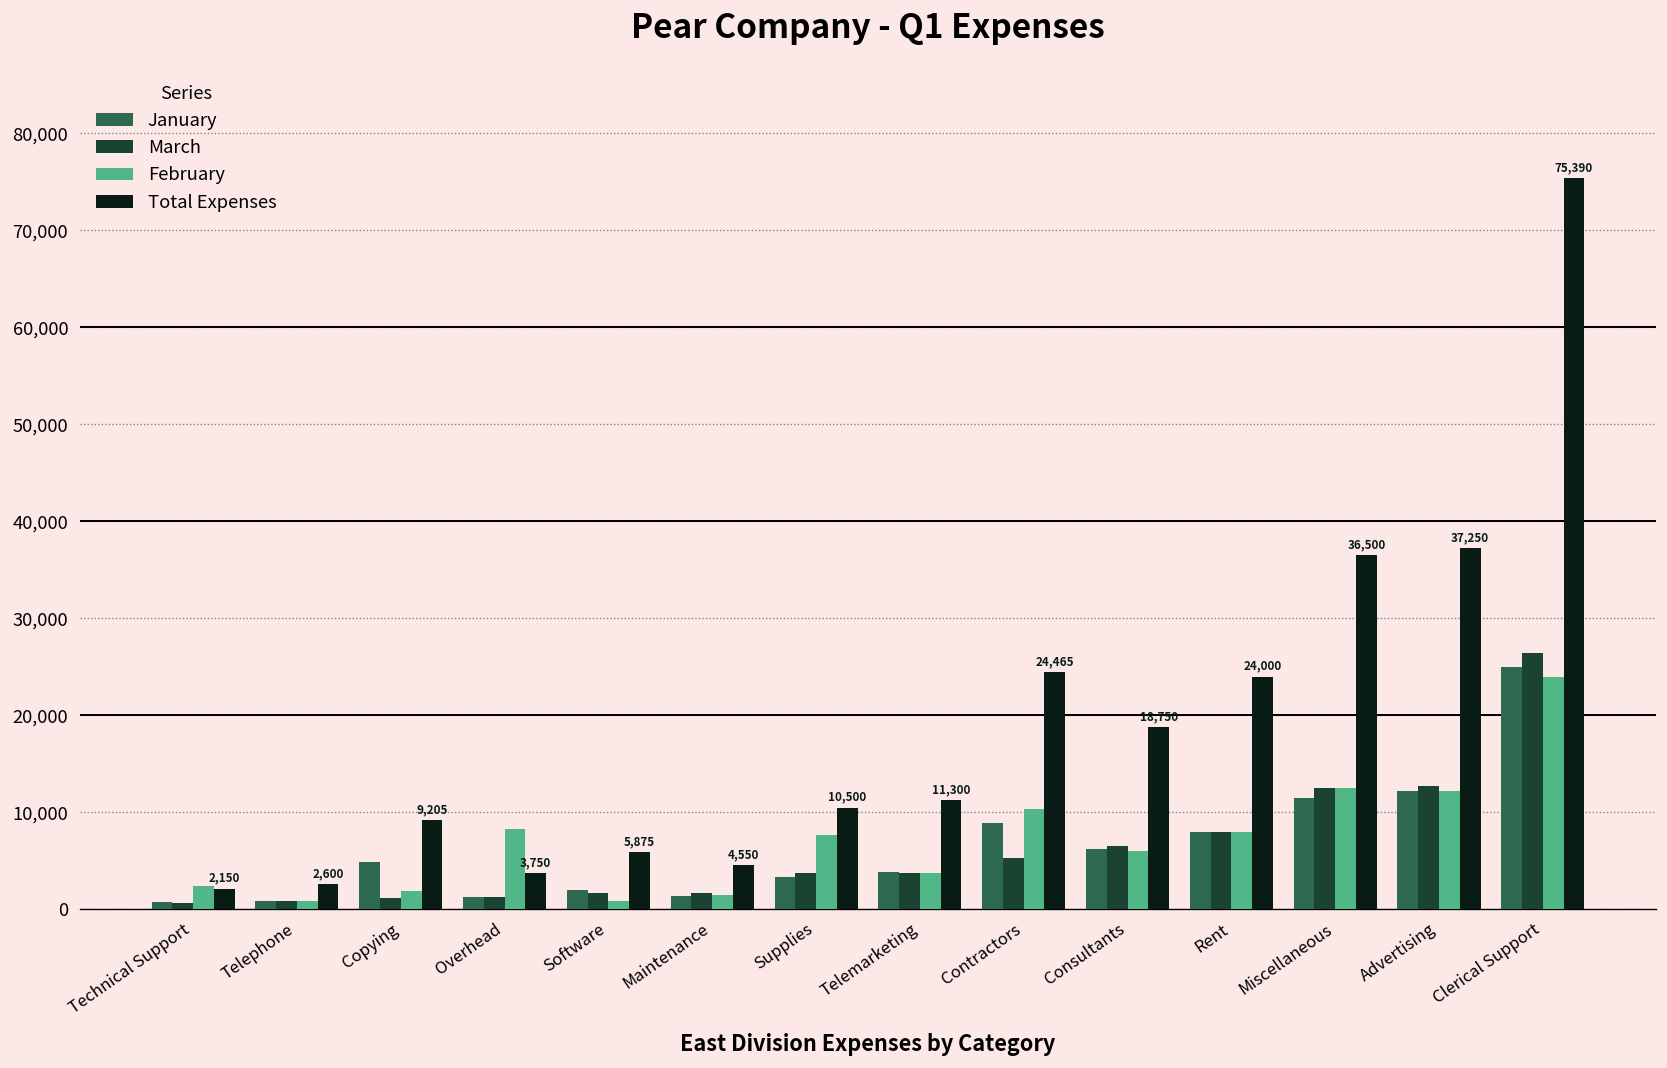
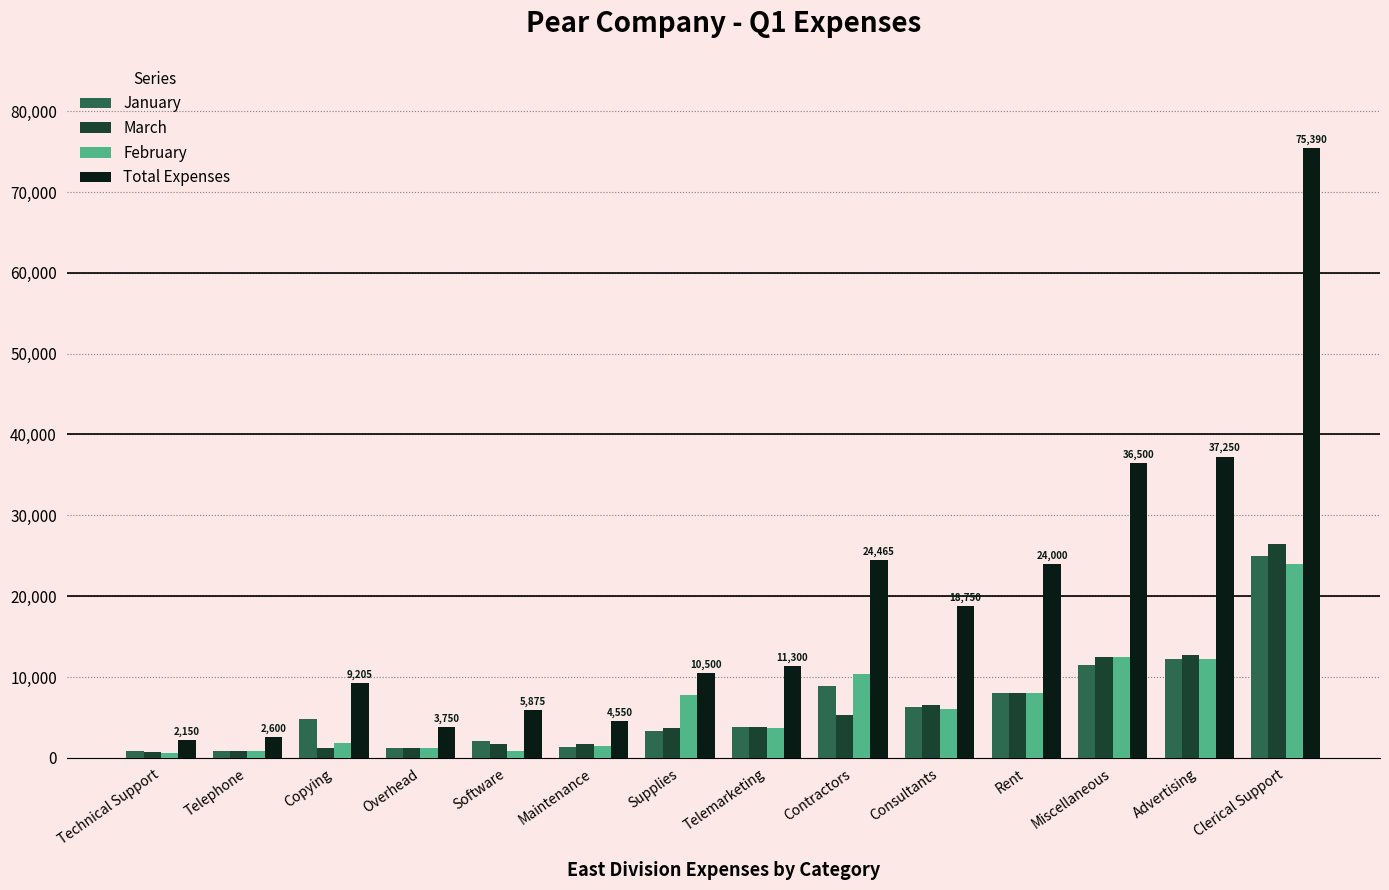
  {
    "February": {
-     "Technical Support": "2,000",
+     "Technical Support": "1,000",
      "Telephone": "1,000",
      "Copying": "2,000",
-     "Overhead": "8,000",
+     "Overhead": "1,000",
      "Software": "1,000",
      "Maintenance": "2,000",
      "Supplies": "8,000",
      "Telemarketing": "4,000",
      "Contractors": "10,000",
      "Consultants": "6,000",
      "Rent": "8,000",
      "Miscellaneous": "13,000",
      "Advertising": "12,000",
      "Clerical Support": "24,000"
    }
  }
